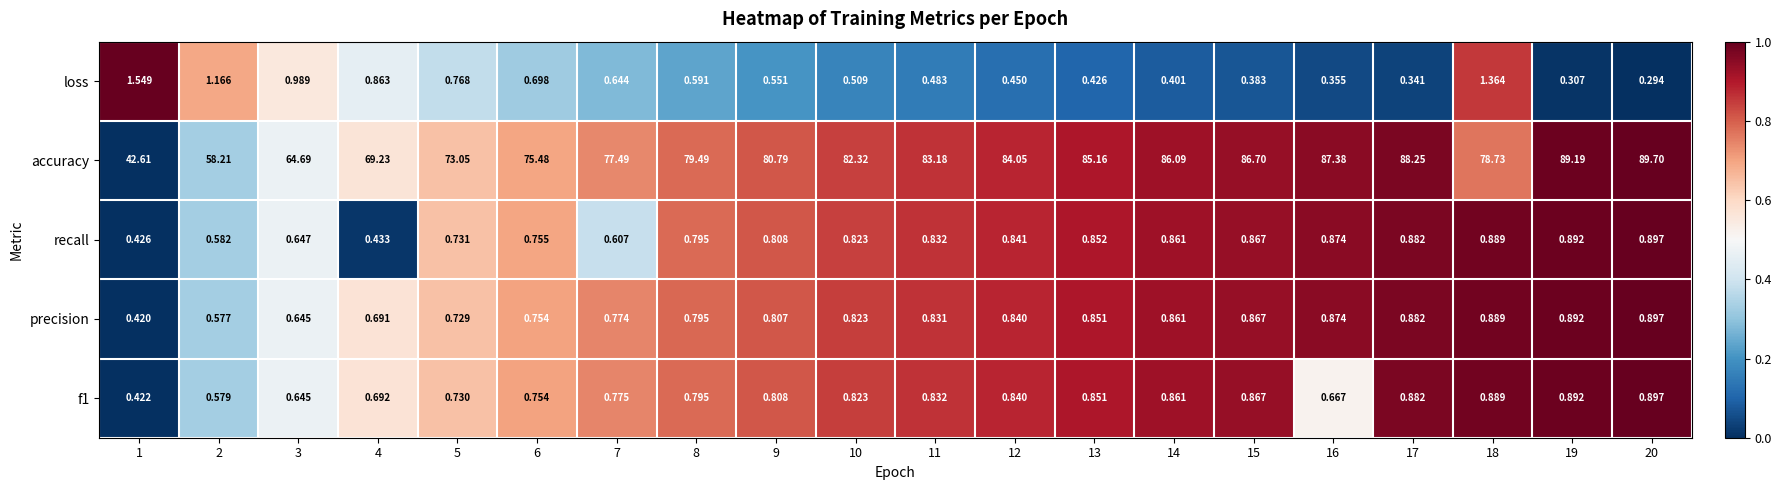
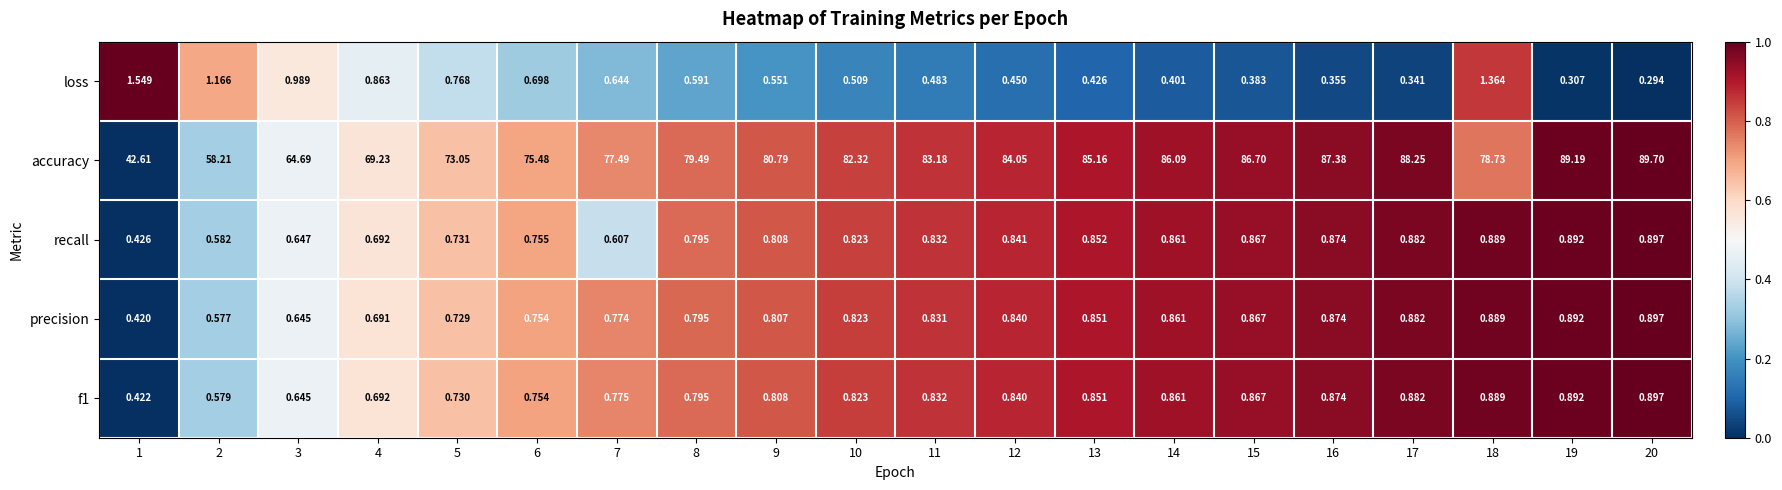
  {
    "loss": {
      "1": 1.549,
      "2": 1.166,
      "3": 0.989,
      "4": 0.863,
      "5": 0.768,
      "6": 0.698,
      "7": 0.644,
      "8": 0.591,
      "9": 0.551,
      "10": 0.509,
      "11": 0.483,
      "12": 0.450,
      "13": 0.426,
      "14": 0.401,
      "15": 0.383,
      "16": 0.355,
      "17": 0.341,
      "18": 1.364,
      "19": 0.307,
      "20": 0.294
    },
    "accuracy": {
      "1": 42.61,
      "2": 58.21,
      "3": 64.69,
      "4": 69.23,
      "5": 73.05,
      "6": 75.48,
      "7": 77.49,
      "8": 79.49,
      "9": 80.79,
      "10": 82.32,
      "11": 83.18,
      "12": 84.05,
      "13": 85.16,
      "14": 86.09,
      "15": 86.70,
      "16": 87.38,
      "17": 88.25,
      "18": 78.73,
      "19": 89.19,
      "20": 89.70
    },
    "recall": {
      "1": 0.426,
      "2": 0.582,
      "3": 0.647,
-     "4": 0.433,
+     "4": 0.692,
      "5": 0.731,
      "6": 0.755,
      "7": 0.607,
      "8": 0.795,
      "9": 0.808,
      "10": 0.823,
      "11": 0.832,
      "12": 0.841,
      "13": 0.852,
      "14": 0.861,
      "15": 0.867,
      "16": 0.874,
      "17": 0.882,
      "18": 0.889,
      "19": 0.892,
      "20": 0.897
    },
    "precision": {
      "1": 0.420,
      "2": 0.577,
      "3": 0.645,
      "4": 0.691,
      "5": 0.729,
      "6": 0.754,
      "7": 0.774,
      "8": 0.795,
      "9": 0.807,
      "10": 0.823,
      "11": 0.831,
      "12": 0.840,
      "13": 0.851,
      "14": 0.861,
      "15": 0.867,
      "16": 0.874,
      "17": 0.882,
      "18": 0.889,
      "19": 0.892,
      "20": 0.897
    },
    "f1": {
      "1": 0.422,
      "2": 0.579,
      "3": 0.645,
      "4": 0.692,
      "5": 0.730,
      "6": 0.754,
      "7": 0.775,
      "8": 0.795,
      "9": 0.808,
      "10": 0.823,
      "11": 0.832,
      "12": 0.840,
      "13": 0.851,
      "14": 0.861,
      "15": 0.867,
-     "16": 0.667,
+     "16": 0.874,
      "17": 0.882,
      "18": 0.889,
      "19": 0.892,
      "20": 0.897
    }
  }
